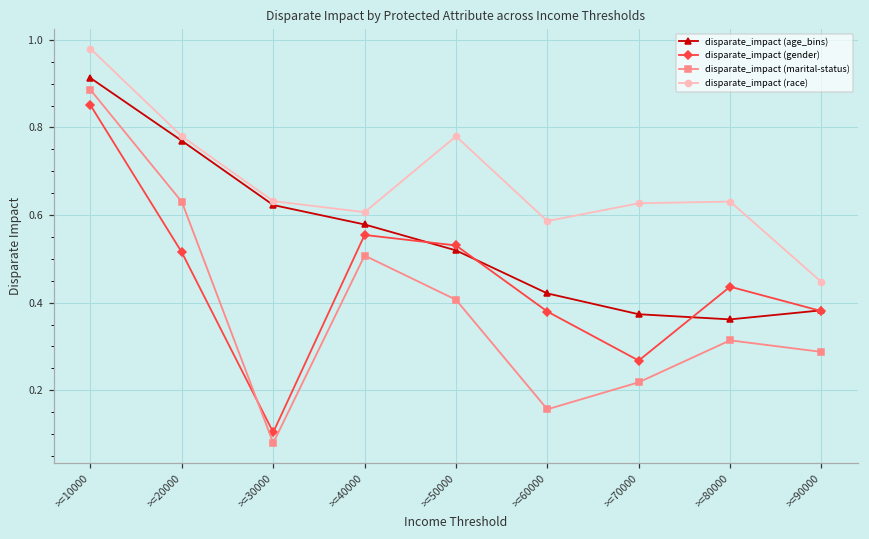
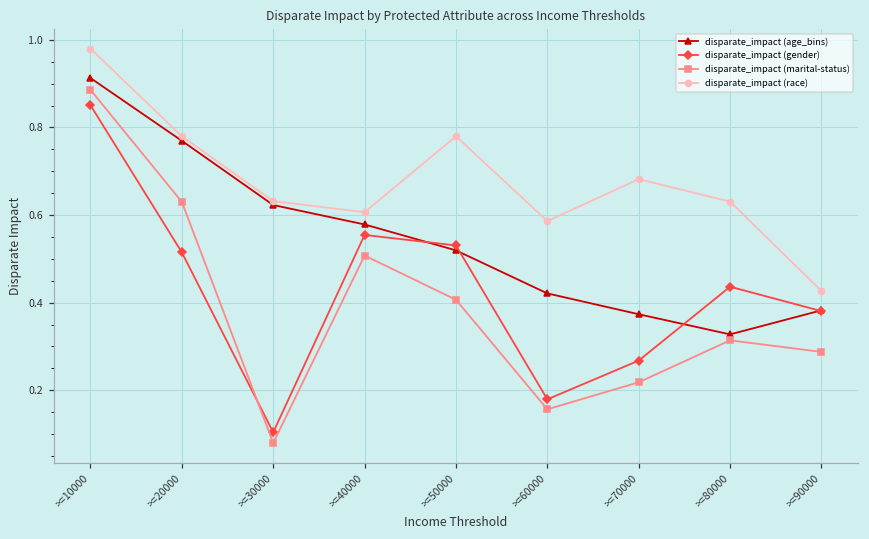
  {
    "disparate_impact (age_bins)": {
      ">=10000": 0.91,
      ">=20000": 0.77,
      ">=30000": 0.62,
      ">=40000": 0.58,
      ">=50000": 0.52,
      ">=60000": 0.42,
      ">=70000": 0.37,
-     ">=80000": 0.36
+     ">=80000": 0.33
    },
    "disparate_impact (gender)": {
      ">=10000": 0.85,
      ">=20000": 0.51,
      ">=30000": 0.10,
      ">=40000": 0.55,
      ">=50000": 0.53,
-     ">=60000": 0.38,
+     ">=60000": 0.18,
      ">=70000": 0.27,
      ">=80000": 0.44
    },
    "disparate_impact (marital-status)": {
      ">=10000": 0.89,
      ">=20000": 0.63,
      ">=30000": 0.08,
      ">=40000": 0.51,
      ">=50000": 0.41,
      ">=60000": 0.16,
      ">=70000": 0.22,
      ">=80000": 0.31,
      ">=90000": 0.29
    },
    "disparate_impact (race)": {
      ">=10000": 0.98,
      ">=20000": 0.78,
      ">=30000": 0.63,
      ">=40000": 0.61,
      ">=50000": 0.78,
      ">=60000": 0.59,
-     ">=70000": 0.63,
+     ">=70000": 0.68,
      ">=80000": 0.63,
-     ">=90000": 0.45
+     ">=90000": 0.43
    }
  }
